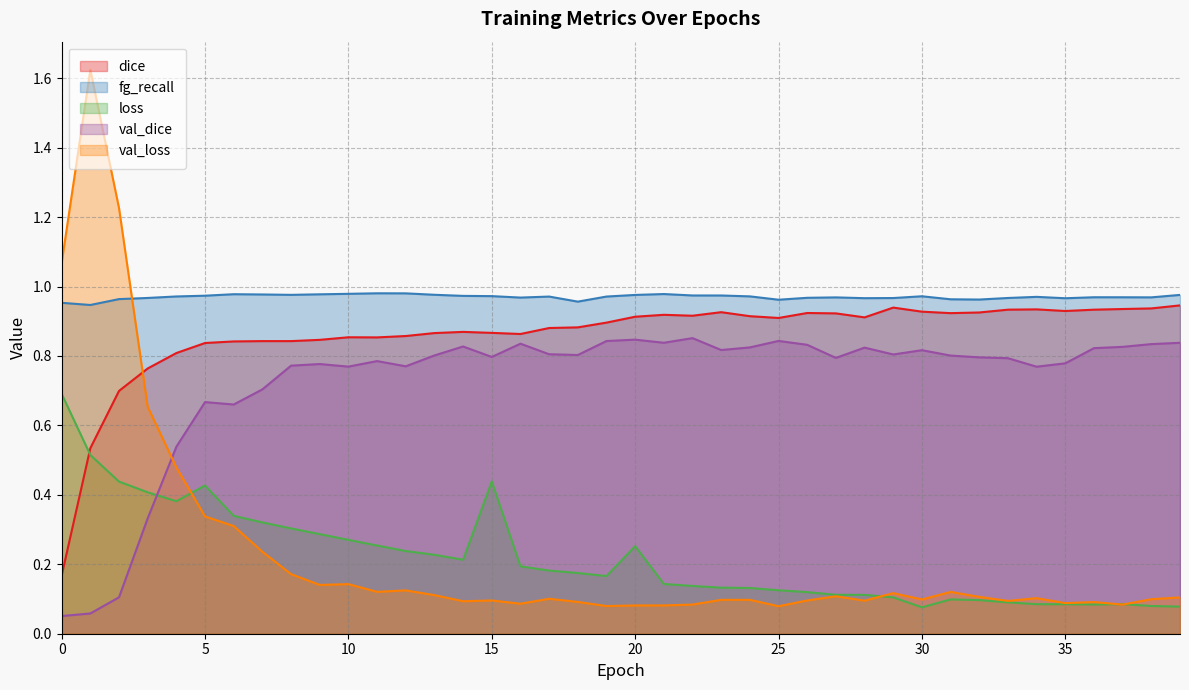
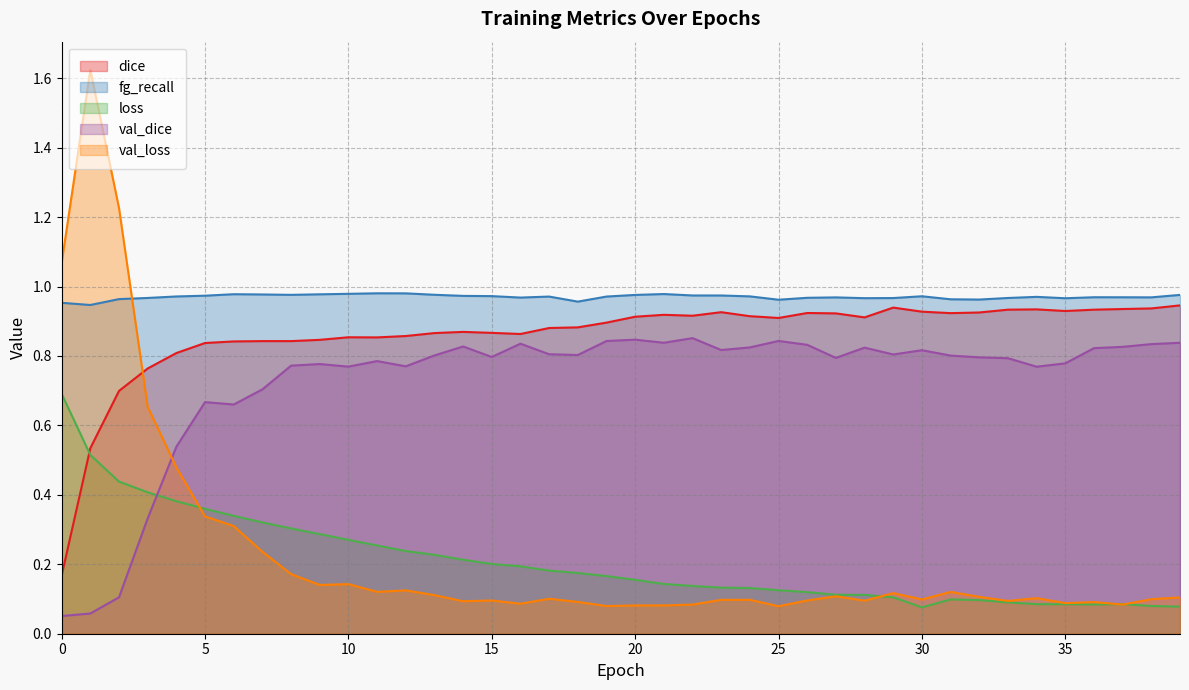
  {
    "loss": {
      "0": 0.69,
-     "5": 0.43,
+     "5": 0.36,
      "10": 0.27,
-     "15": 0.44,
-     "20": 0.25,
+     "15": 0.20,
+     "20": 0.16,
      "25": 0.13,
      "30": 0.08
    }
  }
